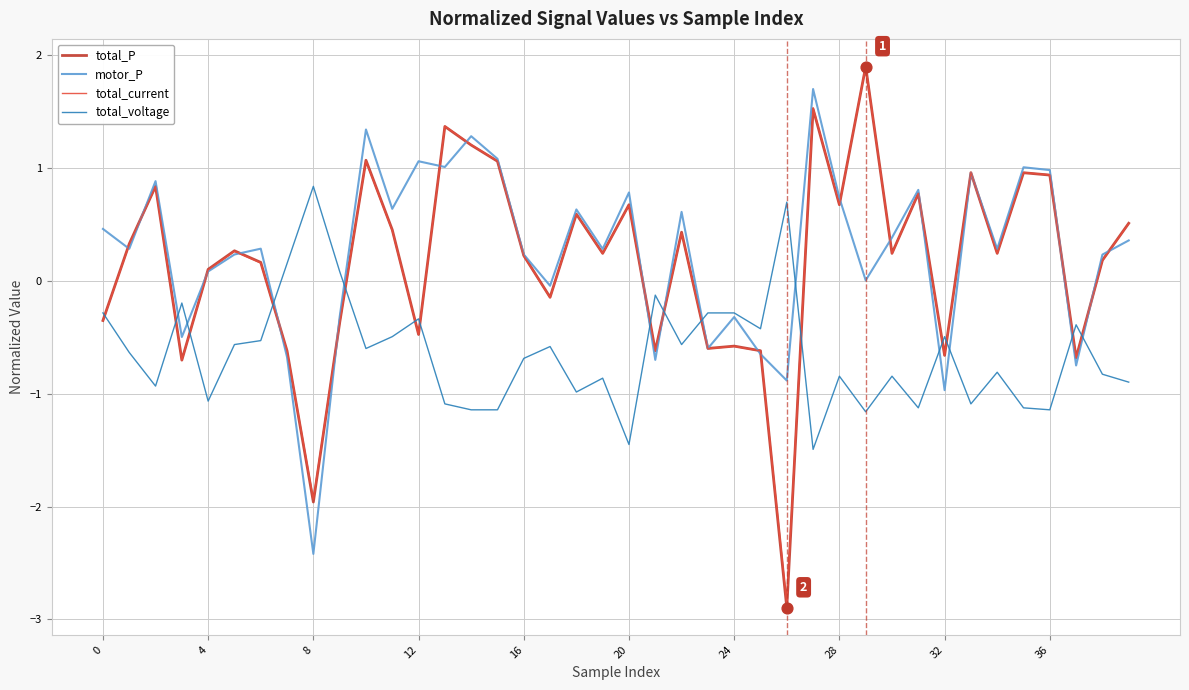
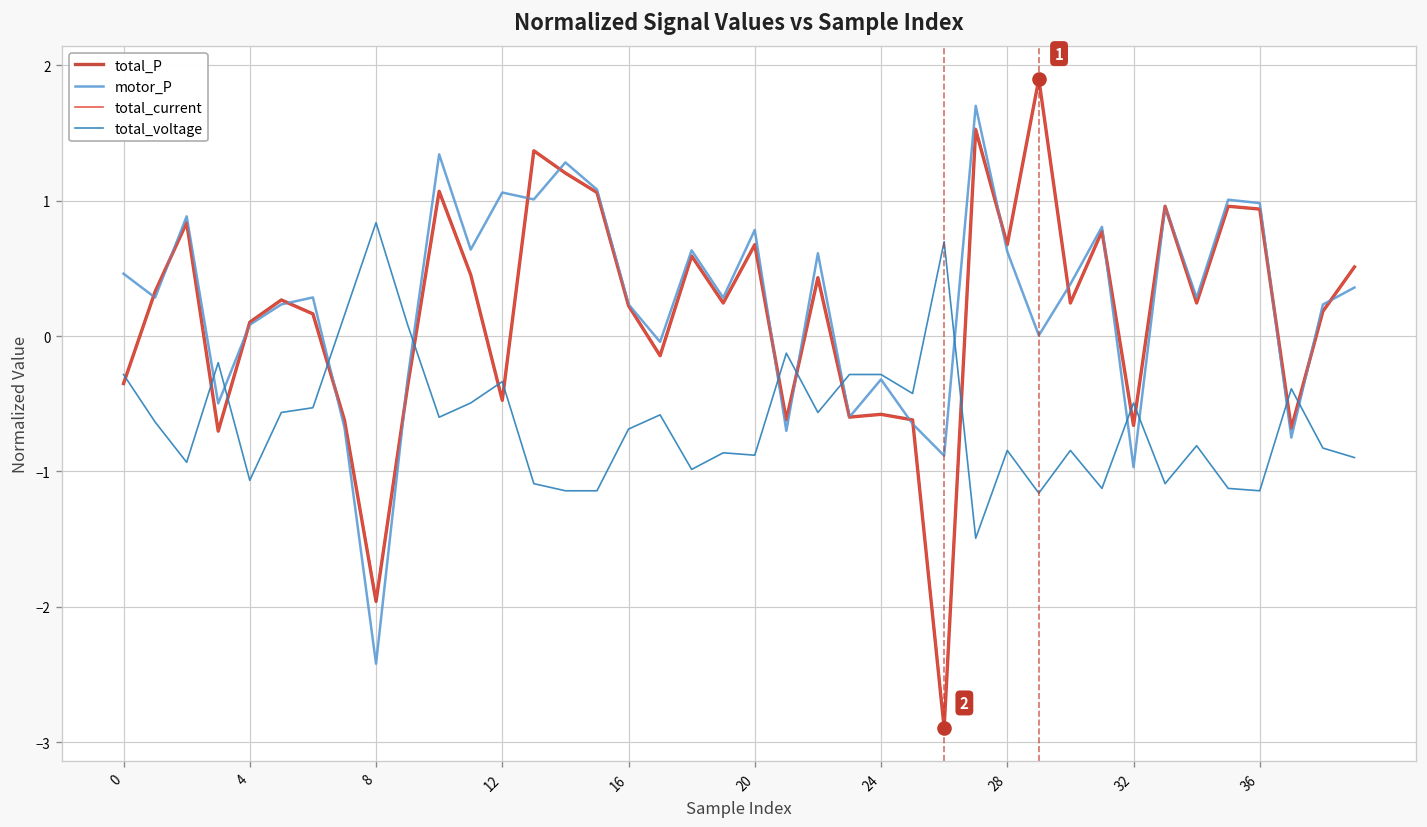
  {
    "motor_P": {
      "0": 0.46,
      "8": -2.42,
      "12": 1.06,
      "20": 0.78,
      "24": -0.32,
-     "28": 0.74,
+     "28": 0.62,
      "32": -0.97,
      "36": 0.98
    },
    "total_voltage": {
      "0": -0.28,
      "4": -1.07,
      "8": 0.84,
      "12": -0.34,
      "16": -0.69,
-     "20": -1.45,
+     "20": -0.88,
      "24": -0.28,
      "28": -0.84,
      "32": -0.49,
      "36": -1.14
    }
  }
